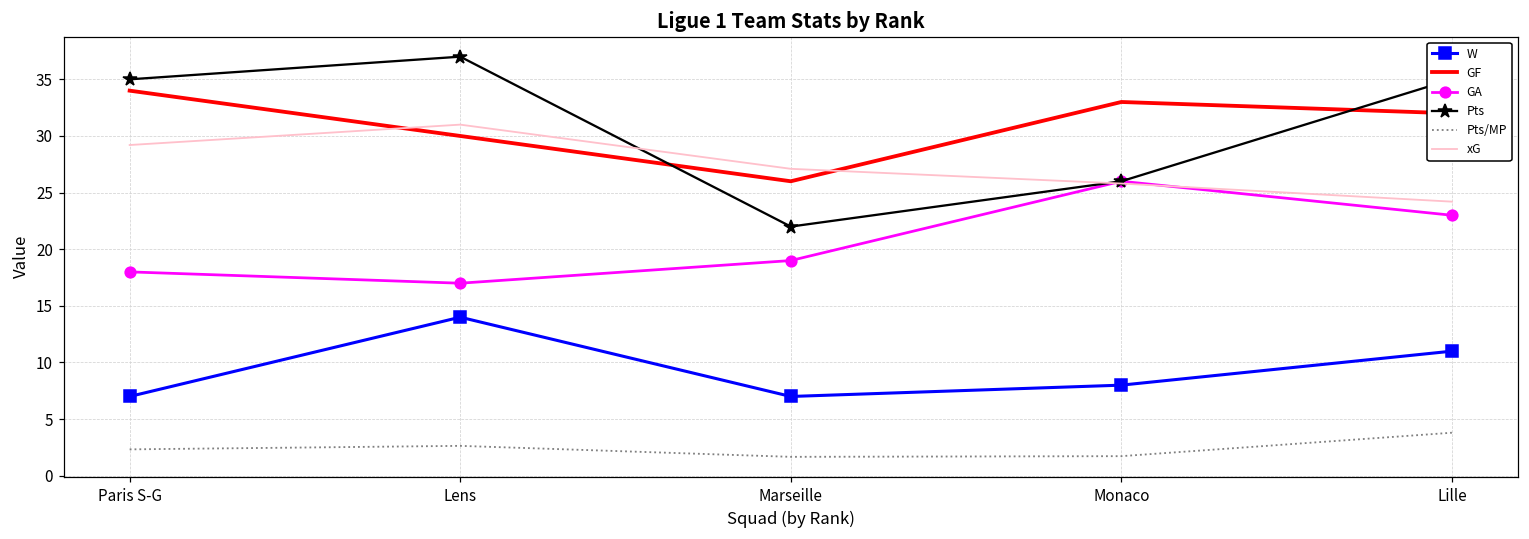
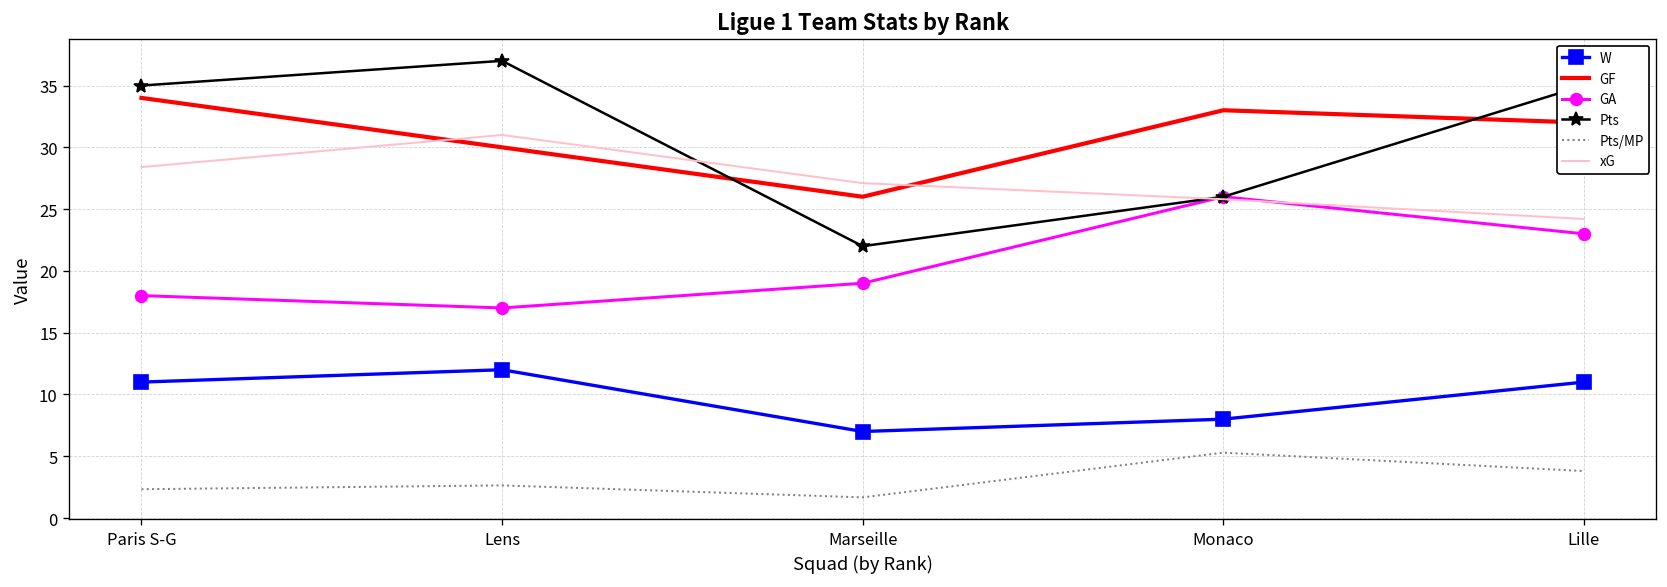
  {
    "W": {
-     "Paris S-G": 7,
-     "Lens": 14,
+     "Paris S-G": 11,
+     "Lens": 12,
      "Marseille": 7,
      "Monaco": 8,
      "Lille": 11
    },
    "GF": {
      "Paris S-G": 34.0,
      "Lens": 30.0,
      "Marseille": 26.0,
      "Monaco": 33.0
    },
    "GA": {
      "Paris S-G": 18.0,
      "Lens": 17.0,
      "Marseille": 19.0,
      "Lille": 23.0
    },
    "Pts": {
      "Paris S-G": 35.0,
      "Lens": 37.0,
      "Marseille": 22.0
    },
    "Pts/MP": {
      "Paris S-G": 2.3,
      "Lens": 2.6,
      "Marseille": 1.7,
-     "Monaco": 1.7,
+     "Monaco": 5.3,
      "Lille": 3.8
    },
    "xG": {
-     "Paris S-G": 29.2,
+     "Paris S-G": 28.4,
      "Lens": 31.0,
      "Marseille": 27.1,
      "Lille": 24.2
    }
  }
